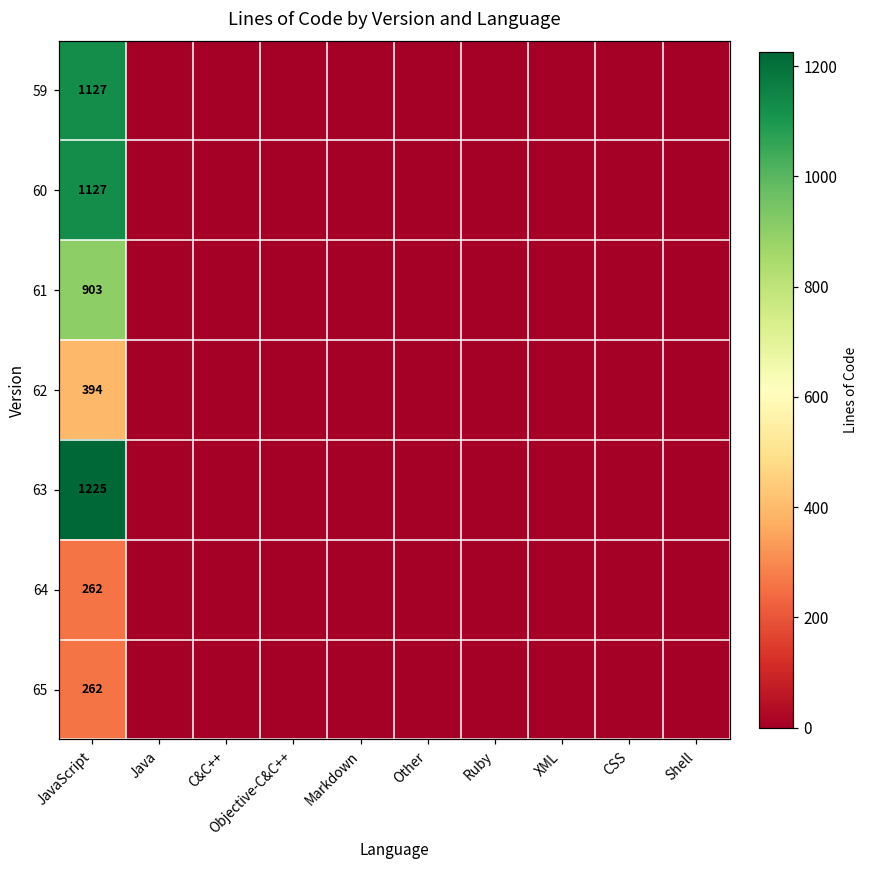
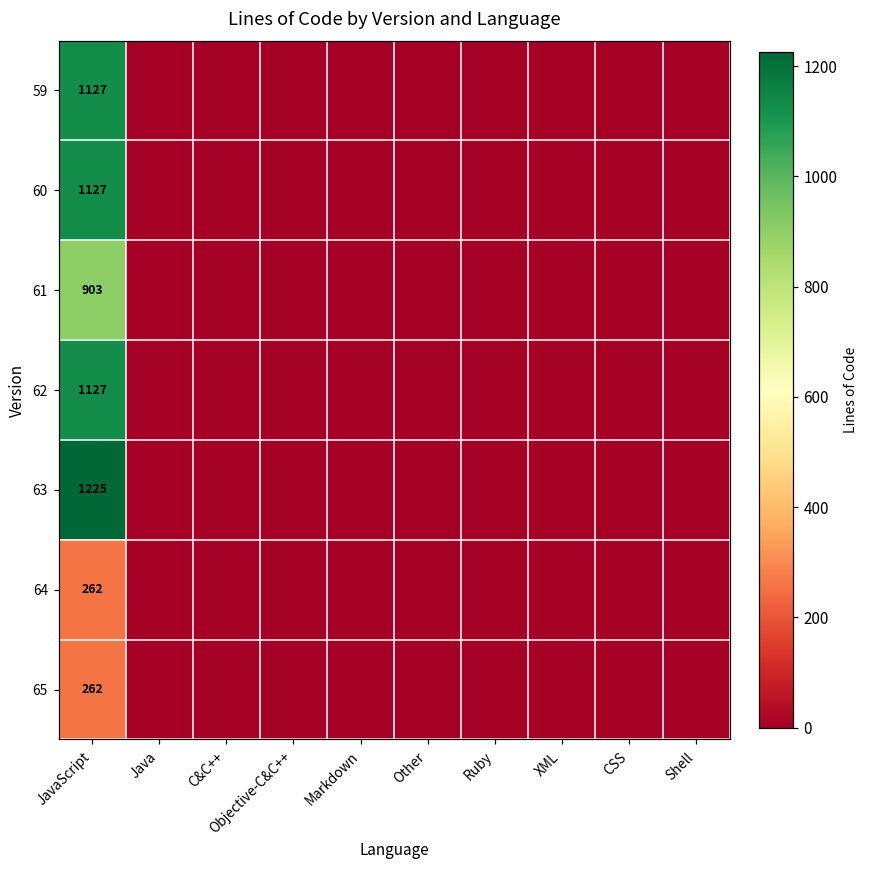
  {
    "59": {
      "JavaScript": 1127
    },
    "60": {
      "JavaScript": 1127
    },
    "61": {
      "JavaScript": 903
    },
    "62": {
-     "JavaScript": 394
+     "JavaScript": 1127
    },
    "63": {
      "JavaScript": 1225
    },
    "64": {
      "JavaScript": 262
    },
    "65": {
      "JavaScript": 262
    }
  }
